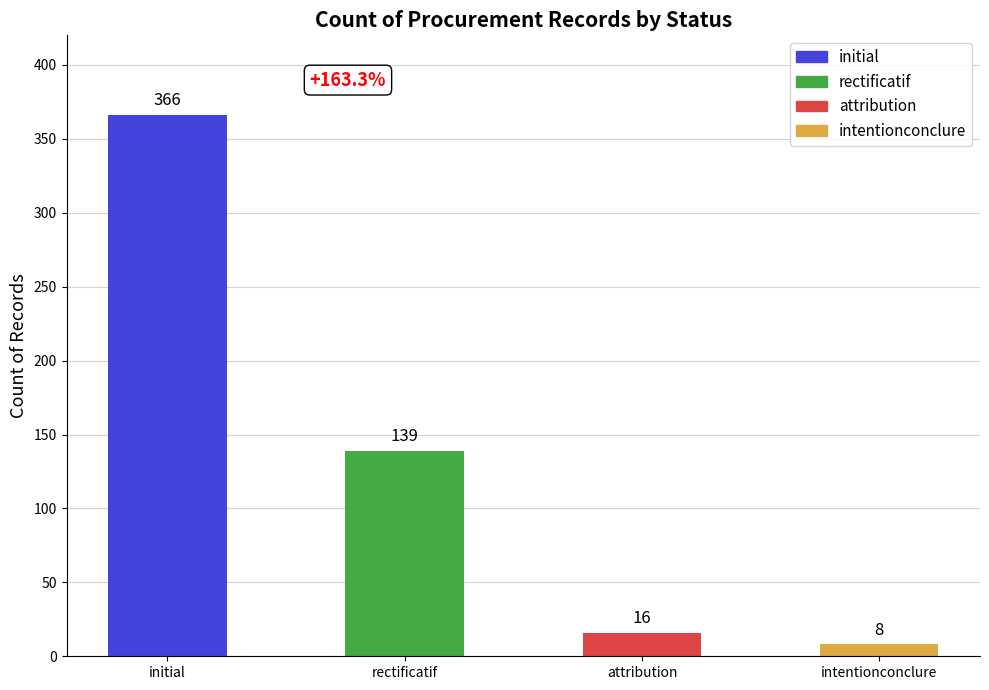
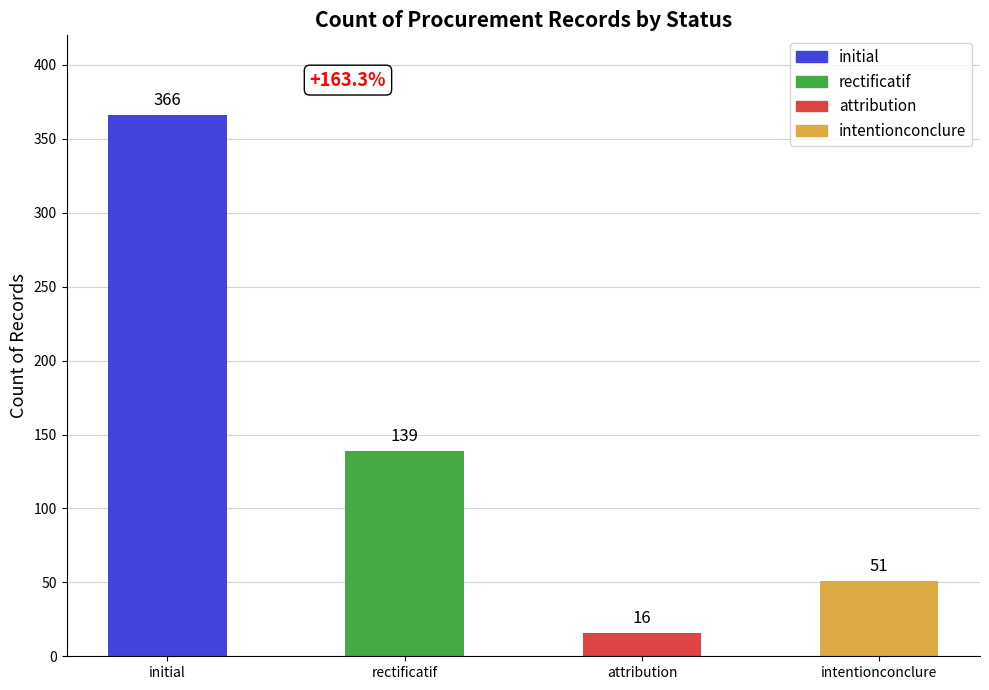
  {
    "initial": 366,
    "rectificatif": 139,
    "attribution": 16,
-   "intentionconclure": 8
+   "intentionconclure": 51
  }
